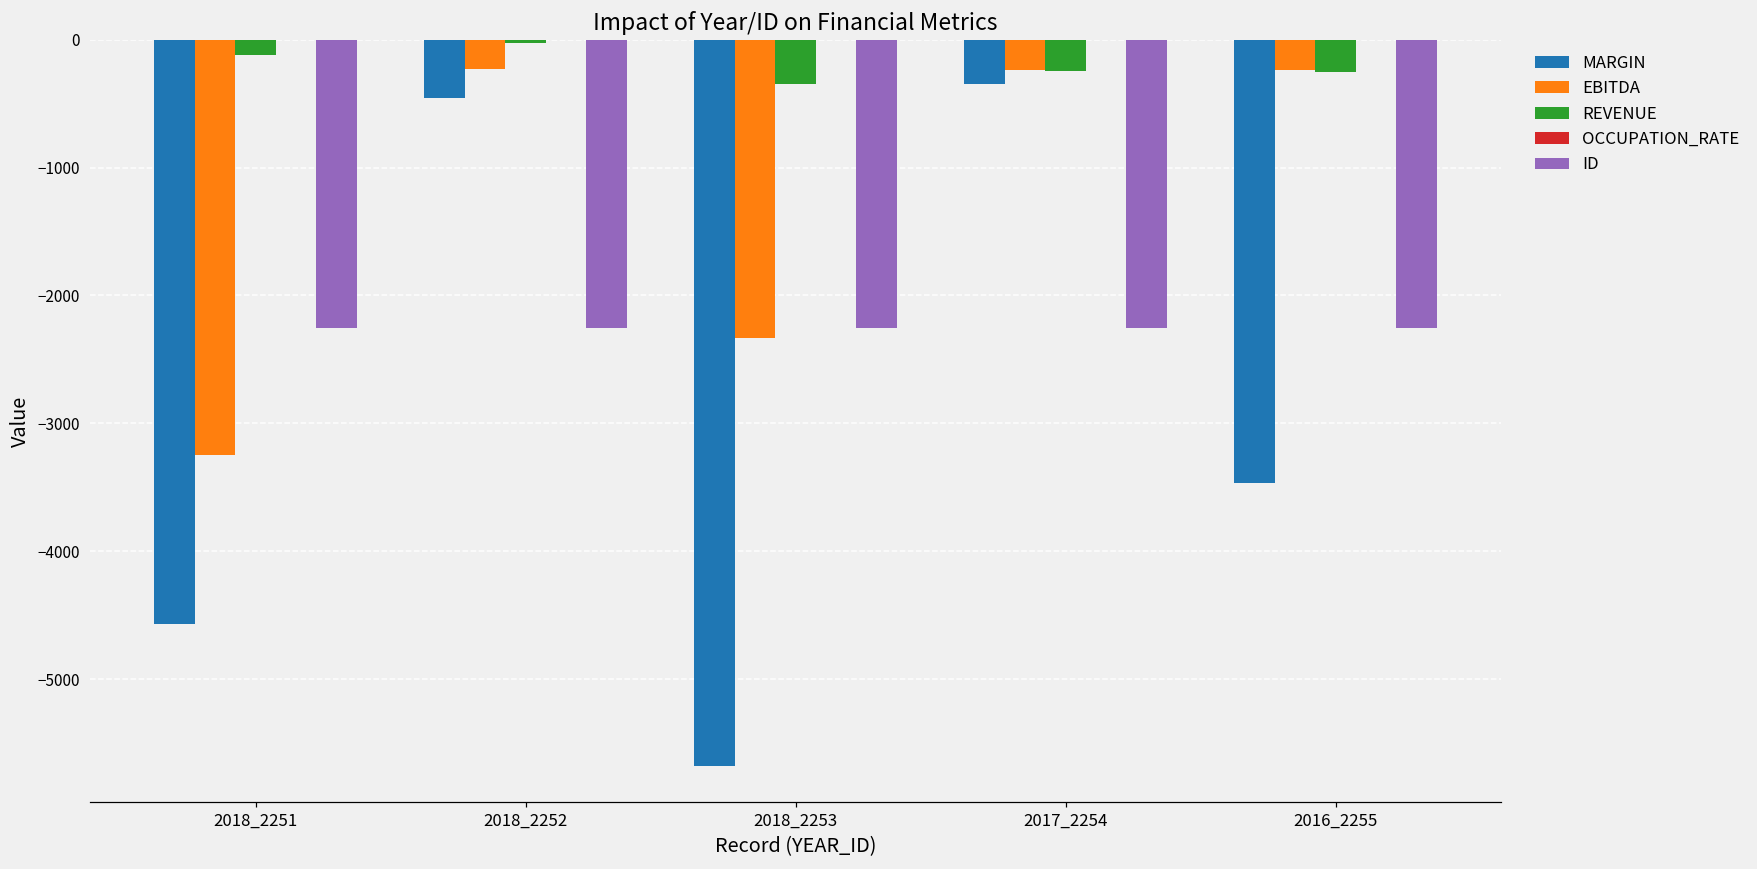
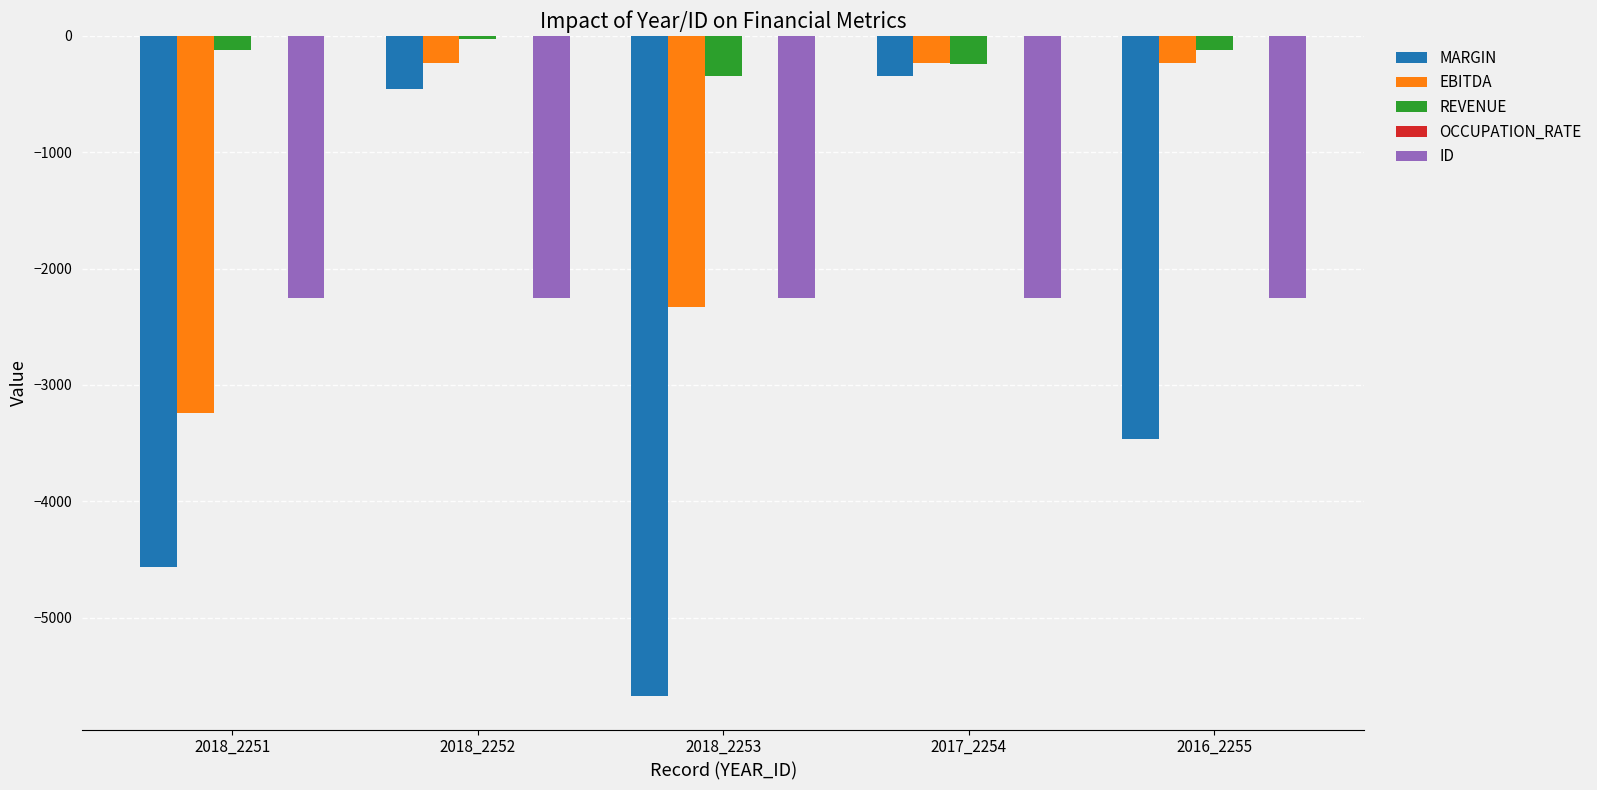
  {
    "MARGIN": {
      "2018_2251": -4570,
      "2018_2252": -460,
      "2018_2253": -5680,
      "2017_2254": -350,
      "2016_2255": -3470
    },
    "EBITDA": {
      "2018_2251": -3250,
      "2018_2252": -230,
      "2018_2253": -2330,
      "2017_2254": -230,
      "2016_2255": -230
    },
    "REVENUE": {
      "2018_2251": -120,
      "2018_2252": -20,
      "2018_2253": -350,
      "2017_2254": -250,
-     "2016_2255": -250
+     "2016_2255": -120
    },
    "ID": {
      "2018_2251": -2250,
      "2018_2252": -2250,
      "2018_2253": -2250,
      "2017_2254": -2250,
      "2016_2255": -2260
    }
  }
